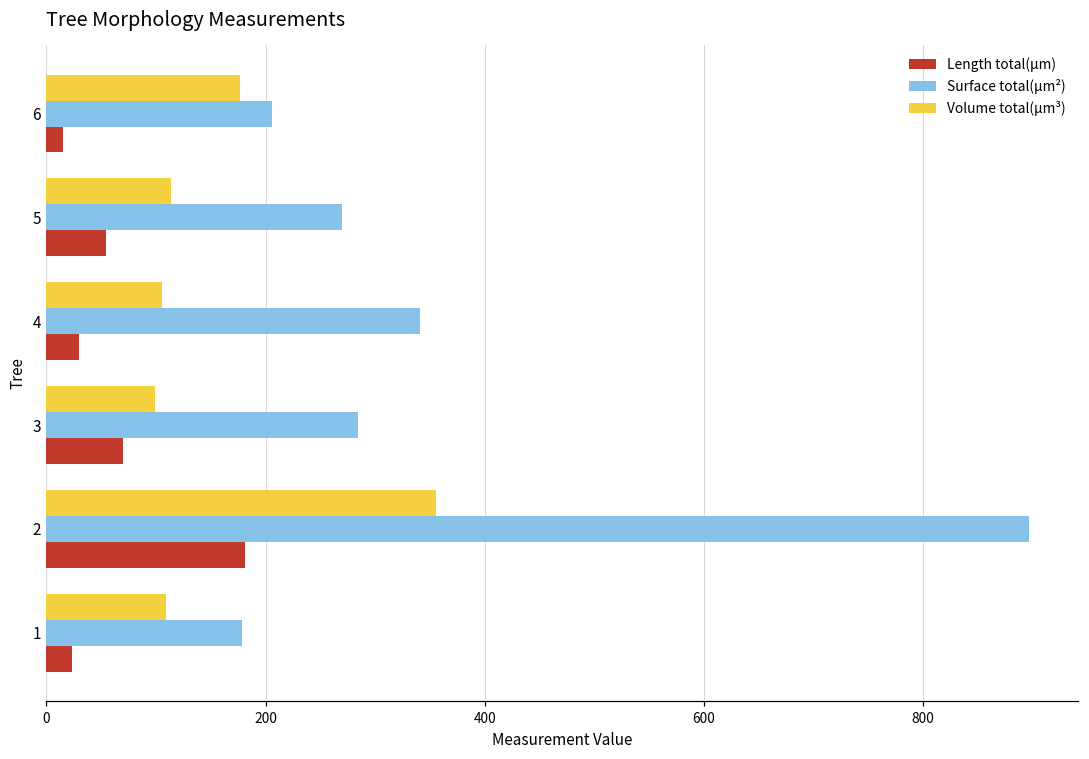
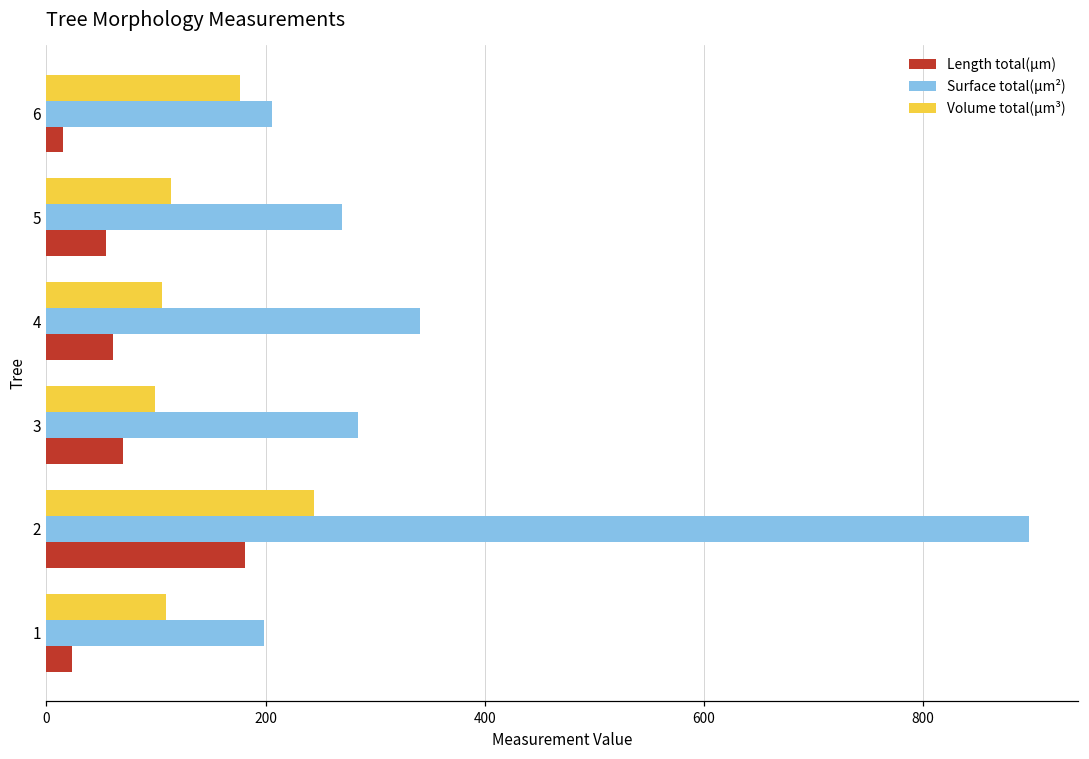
  {
    "Length total(µm)": {
      "6": 20,
      "5": 50,
-     "4": 30,
+     "4": 60,
      "3": 70,
      "2": 180,
      "1": 20
    },
    "Surface total(µm²)": {
      "6": 210,
      "5": 270,
      "4": 340,
      "3": 280,
      "2": 900,
-     "1": 180
+     "1": 200
    },
    "Volume total(µm³)": {
      "6": 180,
      "5": 110,
      "4": 110,
      "3": 100,
-     "2": 360,
+     "2": 240,
      "1": 110
    }
  }
